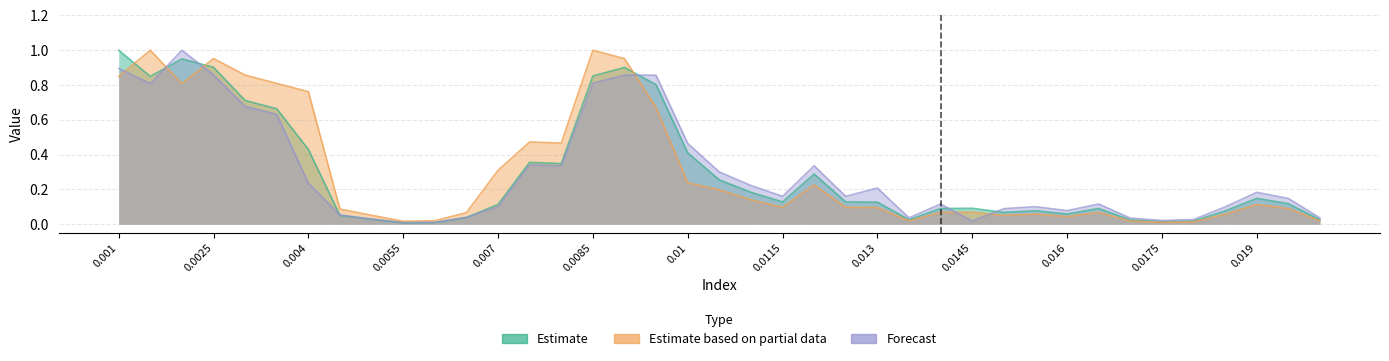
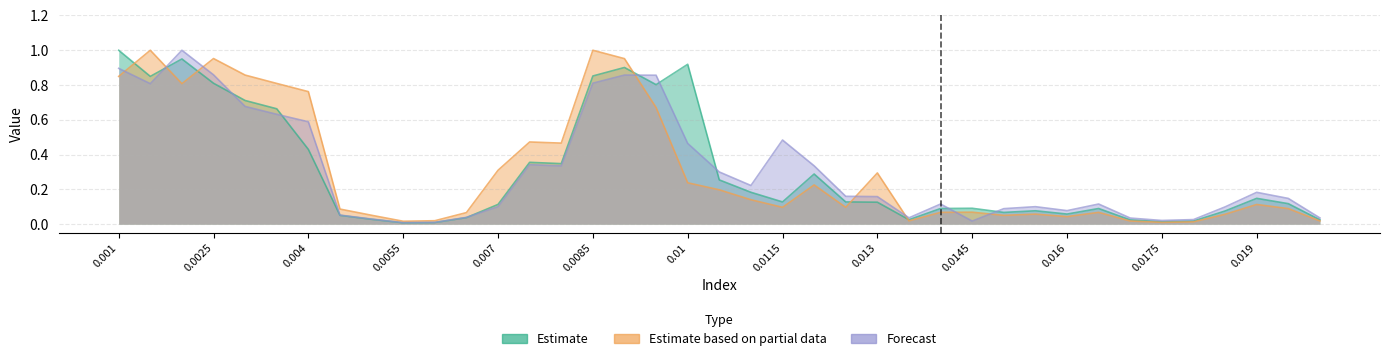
  {
    "Estimate": {
      "0.001": 1.00,
-     "0.0025": 0.90,
+     "0.0025": 0.81,
      "0.004": 0.43,
      "0.0085": 0.85,
-     "0.01": 0.41,
+     "0.01": 0.92,
      "0.0115": 0.13,
      "0.013": 0.13,
      "0.0145": 0.09,
      "0.016": 0.06,
      "0.019": 0.15
    },
    "Estimate based on partial data": {
      "0.001": 0.85,
      "0.0025": 0.95,
      "0.004": 0.76,
      "0.007": 0.31,
      "0.0085": 1.00,
      "0.01": 0.24,
      "0.0115": 0.10,
-     "0.013": 0.10,
+     "0.013": 0.29,
      "0.0145": 0.07,
      "0.016": 0.04,
      "0.019": 0.11
    },
    "Forecast": {
      "0.001": 0.90,
      "0.0025": 0.86,
-     "0.004": 0.24,
+     "0.004": 0.59,
      "0.0085": 0.81,
      "0.01": 0.46,
-     "0.0115": 0.16,
-     "0.013": 0.21,
+     "0.0115": 0.48,
+     "0.013": 0.16,
      "0.0145": 0.02,
      "0.016": 0.08,
      "0.019": 0.18
    }
  }
